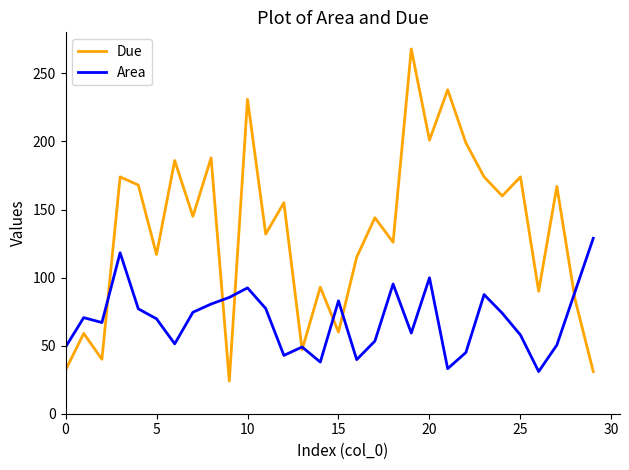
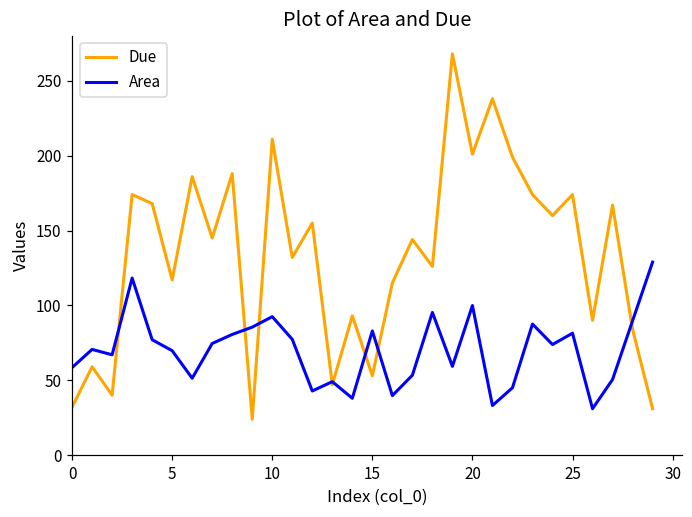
  {
    "Due": {
      "0": 32,
      "5": 117,
-     "10": 231,
-     "15": 60,
+     "10": 211,
+     "15": 53,
      "20": 201,
      "25": 174
    },
    "Area": {
-     "0": 49,
+     "0": 58,
      "5": 70,
      "10": 92,
      "15": 83,
      "20": 100,
-     "25": 58
+     "25": 81
    }
  }
